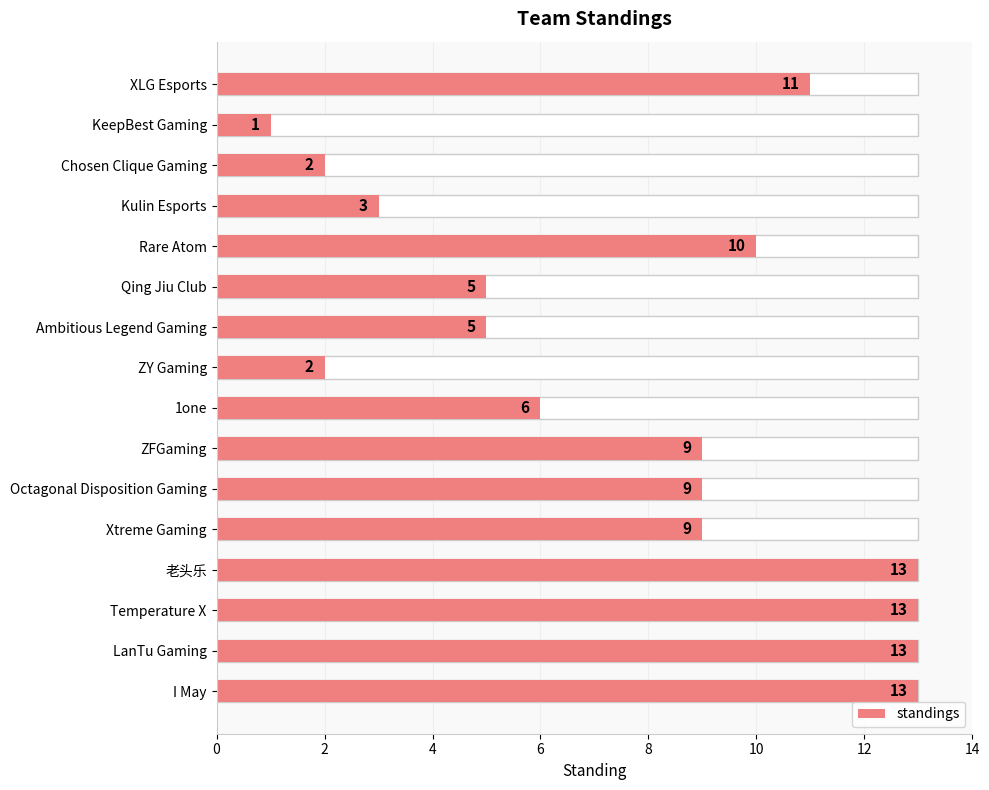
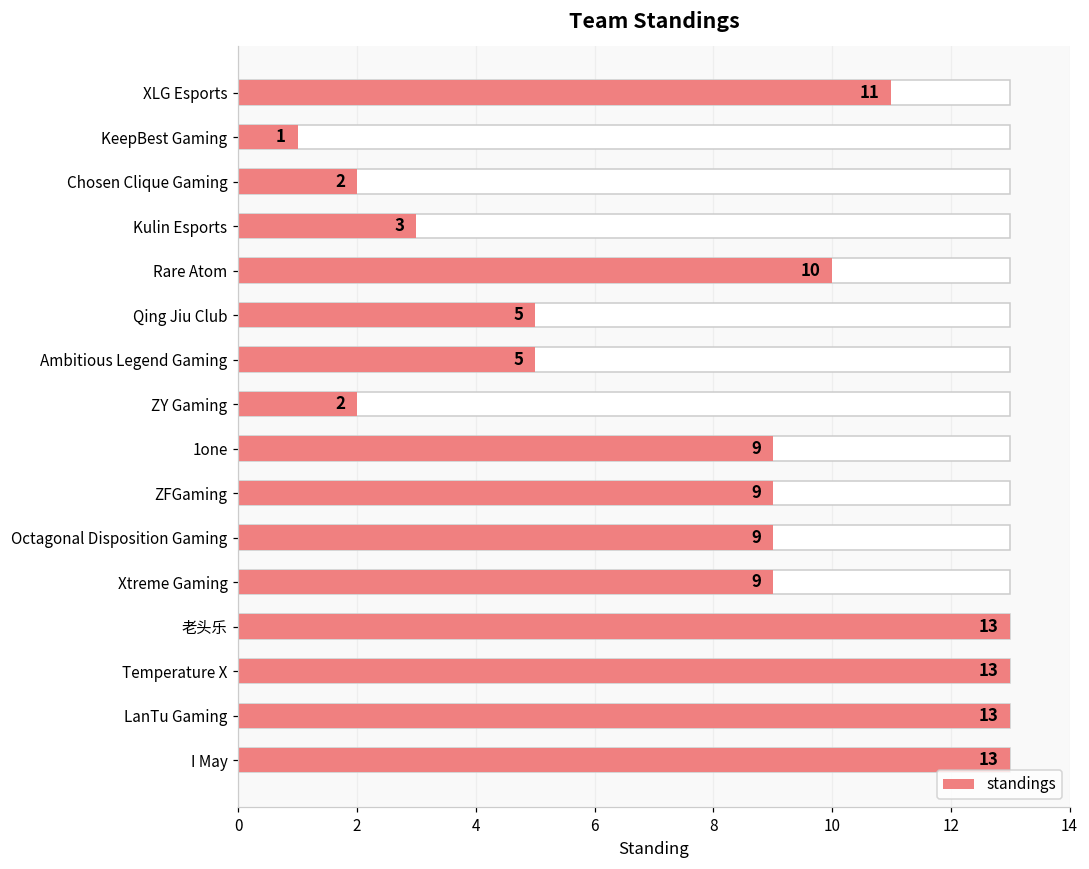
  {
    "standings": {
-     "1one": 6,
+     "1one": 9,
      "老头乐": 13,
      "Temperature X": 13,
      "LanTu Gaming": 13,
      "I May": 13
    }
  }
